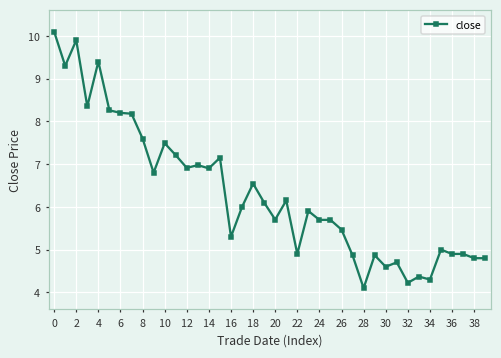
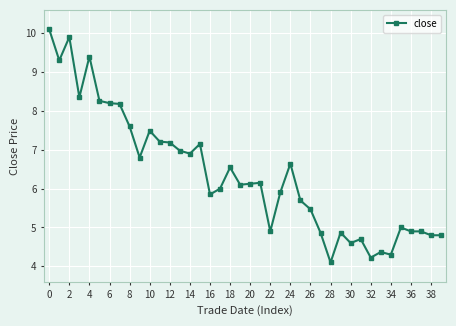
  {
    "0": 10.1,
    "2": 9.9,
    "4": 9.4,
    "6": 8.2,
    "8": 7.6,
    "10": 7.5,
-   "12": 6.9,
+   "12": 7.2,
    "14": 6.9,
-   "16": 5.3,
+   "16": 5.9,
    "18": 6.5,
-   "20": 5.7,
+   "20": 6.1,
    "22": 4.9,
-   "24": 5.7,
+   "24": 6.6,
    "26": 5.5,
    "28": 4.1,
    "30": 4.6,
    "32": 4.2,
    "34": 4.3,
    "36": 4.9,
    "38": 4.8
  }
